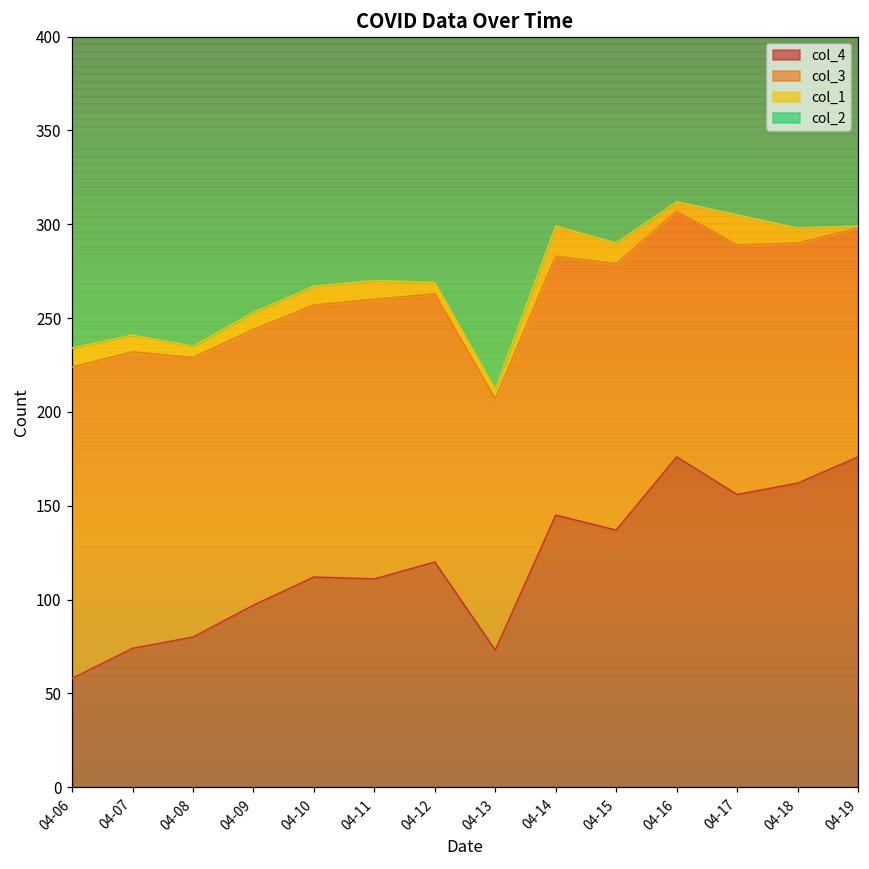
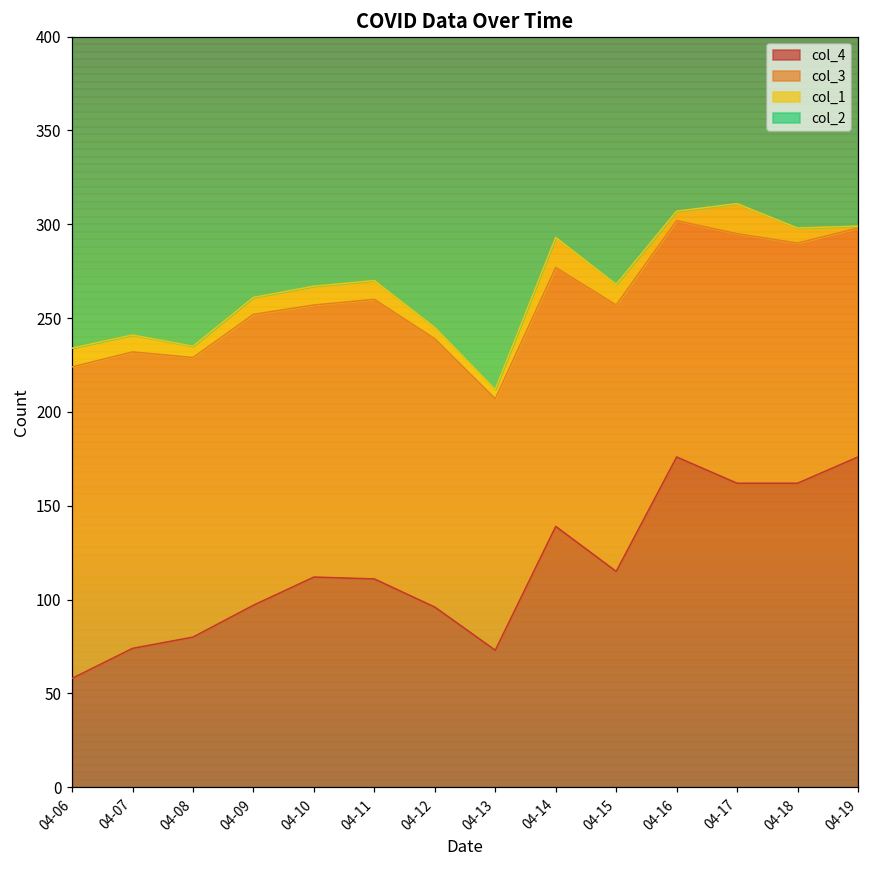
  {
    "col_4": {
      "04-06": 58,
      "04-07": 74,
      "04-08": 80,
      "04-09": 97,
      "04-10": 112,
      "04-11": 111,
-     "04-12": 120,
+     "04-12": 96,
      "04-13": 73,
-     "04-14": 145,
-     "04-15": 137,
+     "04-14": 139,
+     "04-15": 115,
      "04-16": 176,
-     "04-17": 156,
+     "04-17": 162,
      "04-18": 162,
      "04-19": 176
    },
    "col_3": {
      "04-06": 166,
      "04-07": 158,
      "04-08": 149,
-     "04-09": 147,
+     "04-09": 155,
      "04-10": 145,
      "04-11": 149,
      "04-12": 143,
      "04-13": 134,
      "04-14": 138,
      "04-15": 142,
-     "04-16": 131,
+     "04-16": 126,
      "04-17": 133,
      "04-18": 128
    },
    "col_1": {
      "04-06": 10,
      "04-07": 9,
      "04-08": 6,
      "04-09": 9,
      "04-10": 10,
      "04-11": 10,
      "04-12": 6,
      "04-13": 5,
      "04-14": 16,
      "04-15": 11,
      "04-16": 5,
      "04-17": 16,
      "04-18": 8
    }
  }
